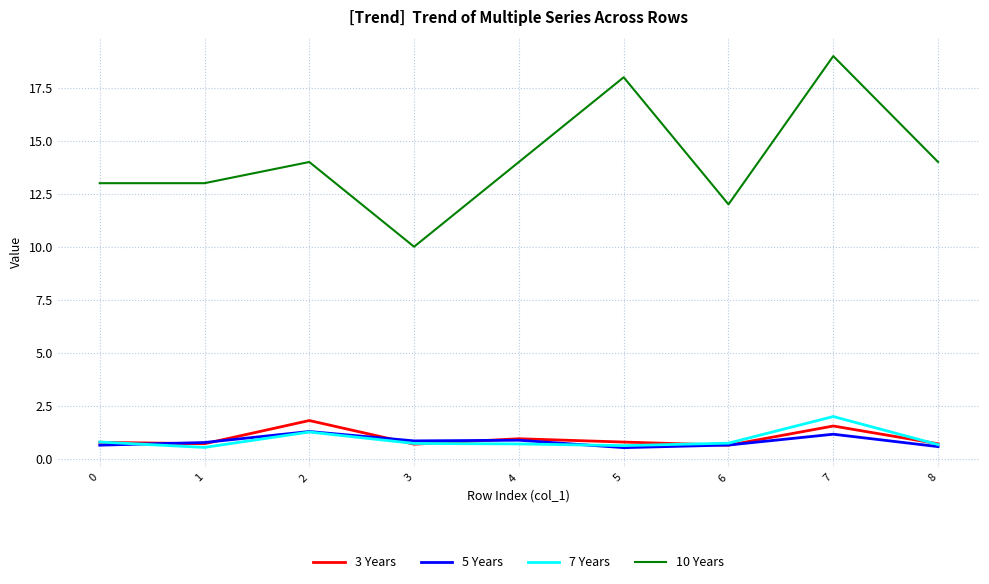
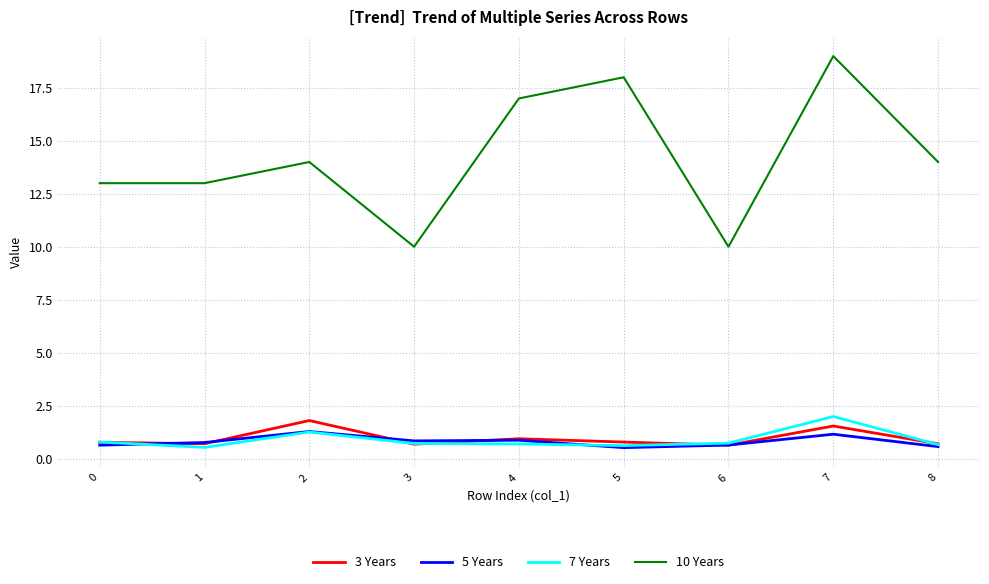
  {
    "3 Years": {
      "2": 1.8,
      "5": 0.8,
      "7": 1.5
    },
    "5 Years": {
      "0": 0.6,
      "3": 0.8,
      "7": 1.1
    },
    "7 Years": {
      "1": 0.5,
      "4": 0.7,
      "7": 2
    },
    "10 Years": {
      "0": 13,
      "1": 13,
      "2": 14,
      "3": 10,
-     "4": 14,
+     "4": 17,
      "5": 18,
-     "6": 12,
+     "6": 10,
      "7": 19,
      "8": 14
    }
  }
